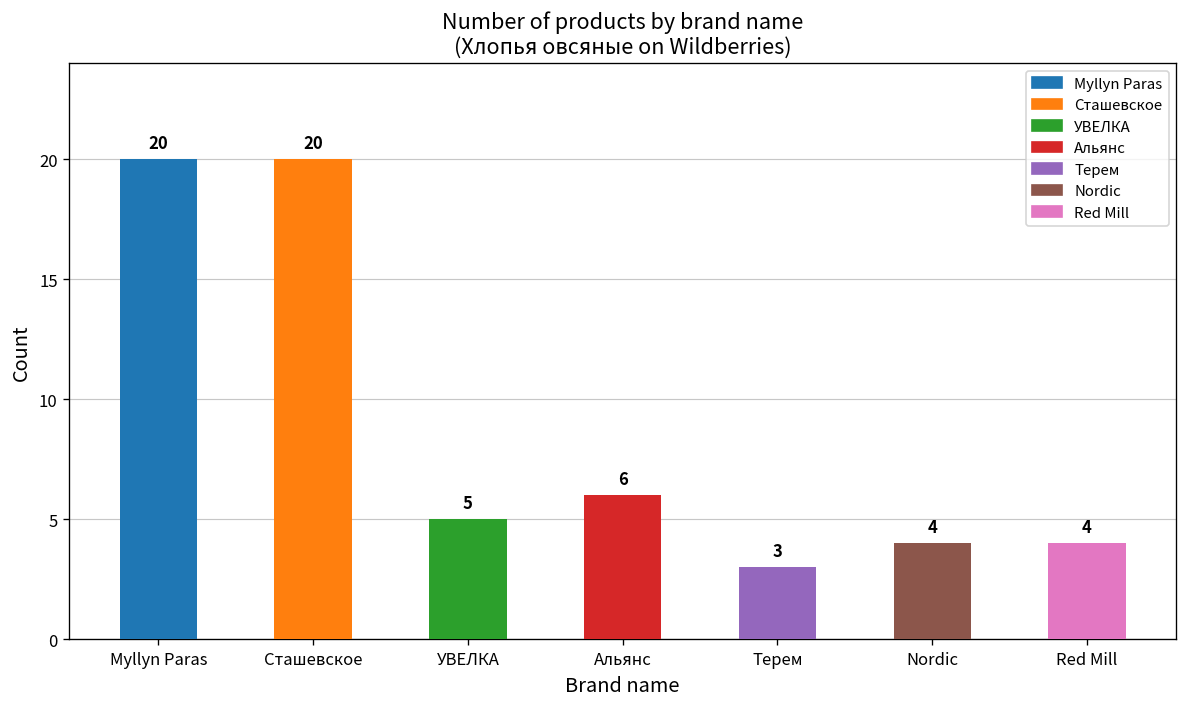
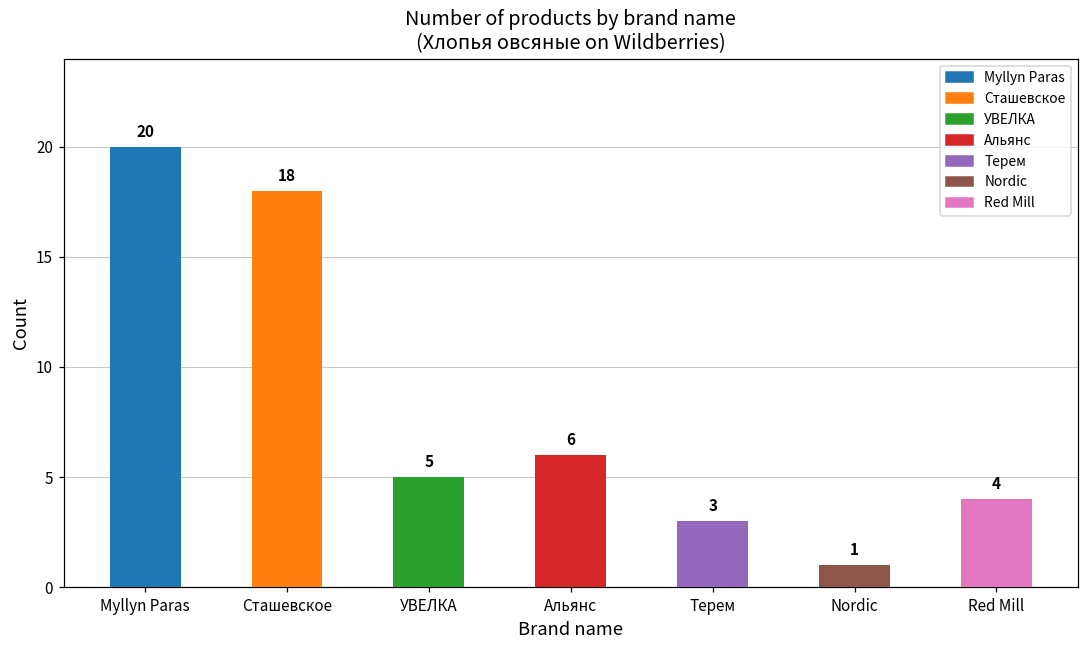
  {
    "Myllyn Paras": 20,
-   "Сташевское": 20,
+   "Сташевское": 18,
    "УВЕЛКА": 5,
    "Альянс": 6,
    "Терем": 3,
-   "Nordic": 4,
+   "Nordic": 1,
    "Red Mill": 4
  }
